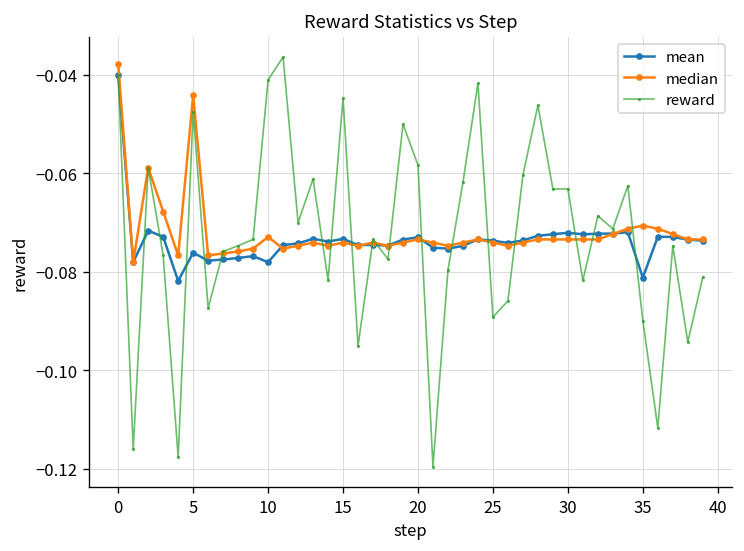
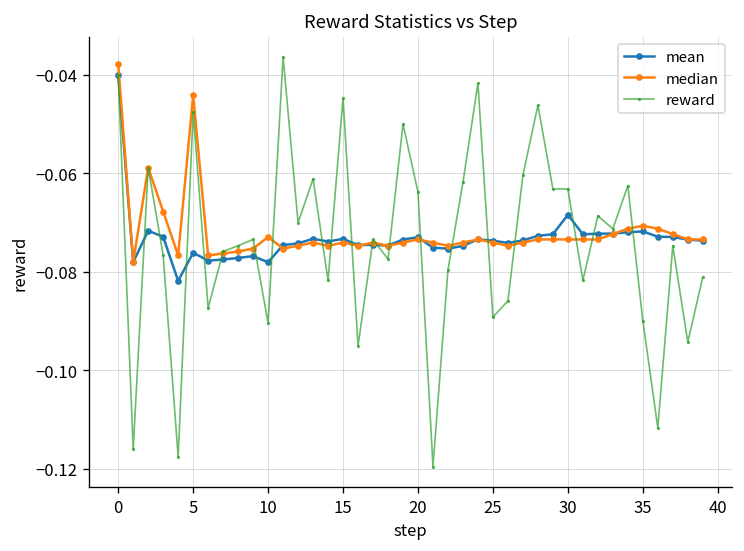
  {
    "mean": {
      "5": -0.076,
      "10": -0.078,
      "15": -0.073,
-     "30": -0.072,
-     "35": -0.081
+     "30": -0.068,
+     "35": -0.072
    },
    "median": {
      "0": -0.038,
      "5": -0.044,
      "10": -0.073,
      "15": -0.074,
      "30": -0.073,
      "35": -0.071
    },
    "reward": {
      "5": -0.048,
-     "10": -0.041,
+     "10": -0.090,
      "15": -0.045,
-     "20": -0.058,
+     "20": -0.064,
      "25": -0.089,
      "30": -0.063,
      "35": -0.090
    }
  }
